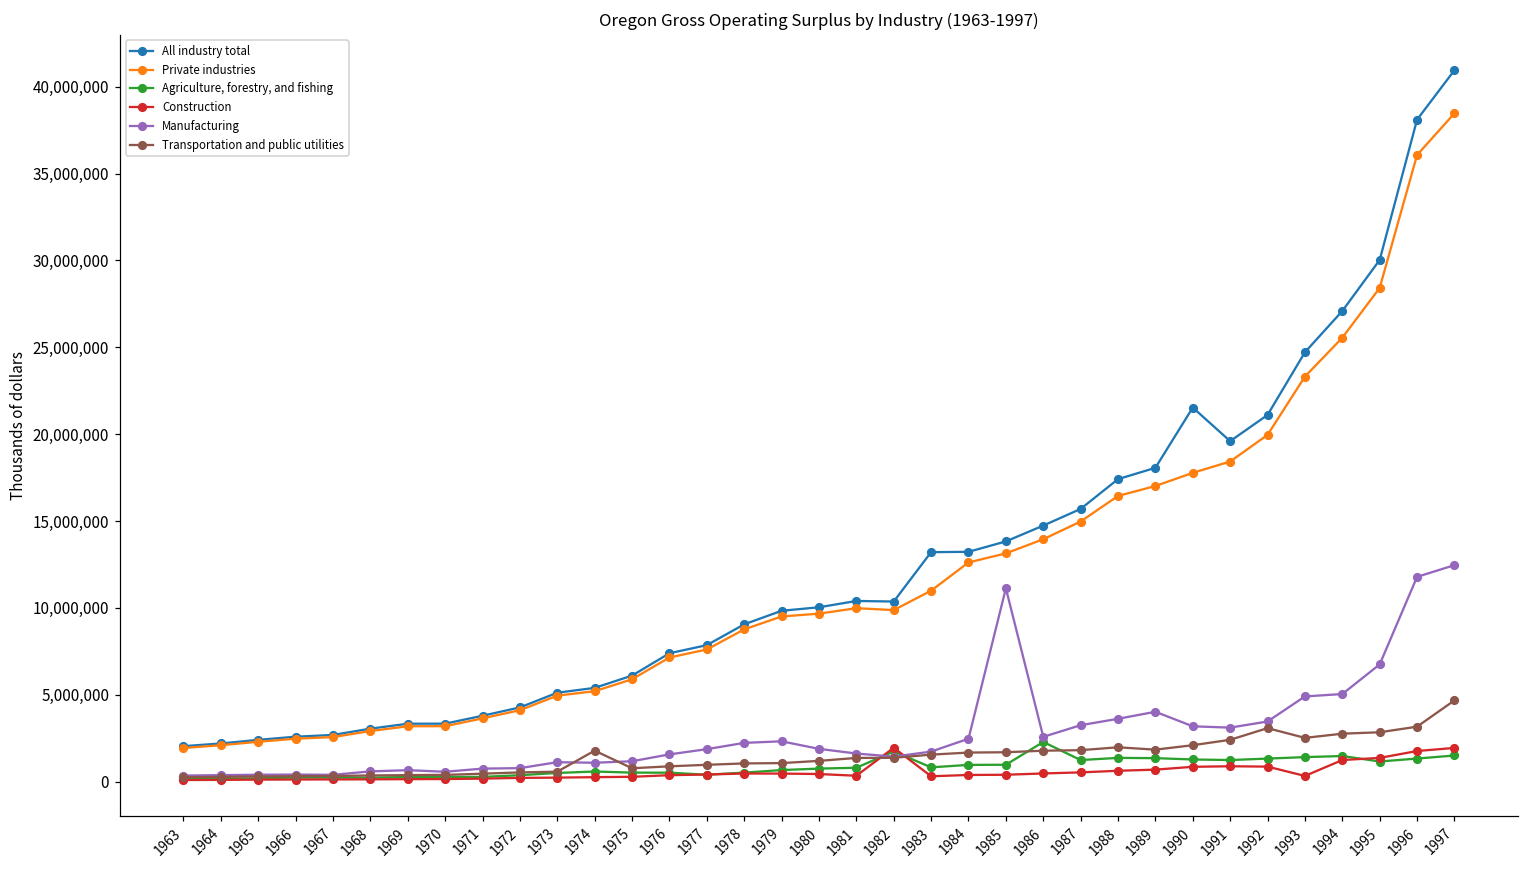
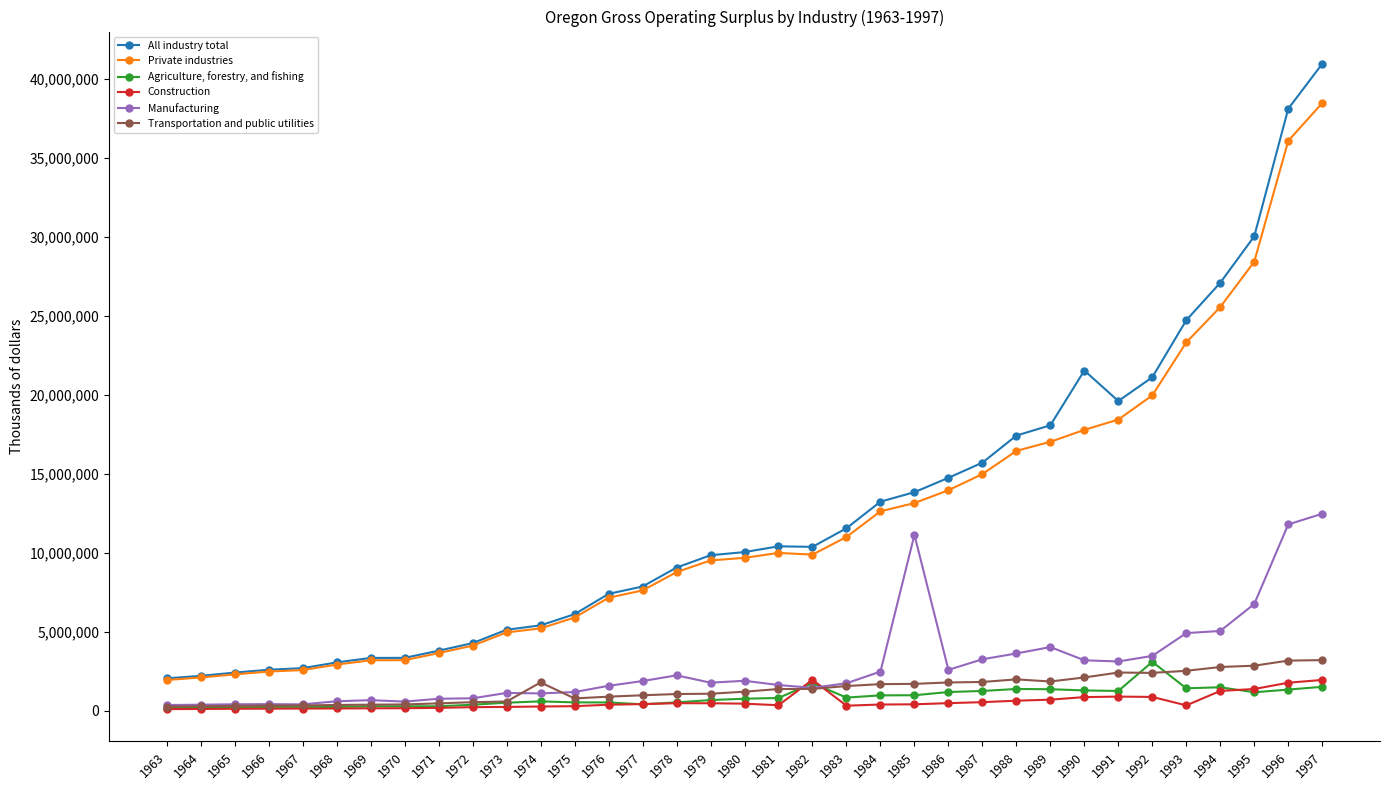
  {
    "All industry total": {
      "1973": "5,100,000",
      "1974": "5,400,000",
      "1975": "6,100,000",
      "1976": "7,400,000",
      "1977": "7,900,000",
      "1978": "9,100,000",
      "1979": "9,800,000",
      "1980": "10,000,000",
      "1981": "10,400,000",
      "1982": "10,400,000",
-     "1983": "13,200,000",
+     "1983": "11,500,000",
      "1984": "13,200,000",
      "1985": "13,800,000",
      "1986": "14,700,000",
      "1987": "15,700,000",
      "1988": "17,400,000",
      "1989": "18,100,000",
      "1990": "21,500,000",
      "1991": "19,600,000",
      "1992": "21,100,000",
      "1993": "24,700,000",
      "1994": "27,100,000",
      "1995": "30,000,000",
      "1996": "38,100,000",
      "1997": "40,900,000"
    },
    "Private industries": {
      "1973": "5,000,000",
      "1974": "5,200,000",
      "1975": "5,900,000",
      "1976": "7,100,000",
      "1977": "7,600,000",
      "1978": "8,800,000",
      "1979": "9,500,000",
      "1980": "9,700,000",
      "1981": "10,000,000",
      "1982": "9,900,000",
      "1983": "11,000,000",
      "1984": "12,600,000",
      "1985": "13,100,000",
      "1986": "14,000,000",
      "1987": "15,000,000",
      "1988": "16,400,000",
      "1989": "17,000,000",
      "1990": "17,800,000",
      "1991": "18,400,000",
      "1992": "20,000,000",
      "1993": "23,300,000",
      "1994": "25,600,000",
      "1995": "28,400,000",
      "1996": "36,100,000",
      "1997": "38,500,000"
    },
    "Agriculture, forestry, and fishing": {
      "1974": "600,000",
      "1975": "500,000",
      "1979": "700,000",
      "1980": "800,000",
      "1981": "800,000",
      "1982": "1,700,000",
      "1983": "800,000",
      "1984": "1,000,000",
      "1985": "1,000,000",
-     "1986": "2,300,000",
+     "1986": "1,200,000",
      "1987": "1,200,000",
      "1988": "1,400,000",
      "1989": "1,400,000",
      "1990": "1,300,000",
      "1991": "1,200,000",
-     "1992": "1,300,000",
+     "1992": "3,100,000",
      "1993": "1,400,000",
      "1994": "1,500,000",
      "1995": "1,200,000",
      "1996": "1,300,000",
      "1997": "1,500,000"
    },
    "Construction": {
      "1973": "200,000",
      "1974": "300,000",
      "1975": "300,000",
      "1979": "500,000",
      "1980": "400,000",
      "1981": "300,000",
      "1982": "2,000,000",
      "1983": "300,000",
      "1984": "400,000",
      "1985": "400,000",
      "1986": "500,000",
      "1987": "500,000",
      "1988": "600,000",
      "1989": "700,000",
      "1990": "900,000",
      "1991": "900,000",
      "1992": "900,000",
      "1993": "300,000",
      "1994": "1,200,000",
      "1995": "1,400,000",
      "1996": "1,800,000",
      "1997": "1,900,000"
    },
    "Manufacturing": {
      "1968": "600,000",
      "1969": "700,000",
      "1970": "600,000",
      "1971": "800,000",
      "1972": "800,000",
      "1973": "1,100,000",
      "1974": "1,100,000",
      "1975": "1,200,000",
      "1976": "1,600,000",
      "1977": "1,900,000",
      "1978": "2,200,000",
-     "1979": "2,300,000",
+     "1979": "1,800,000",
      "1980": "1,900,000",
      "1981": "1,600,000",
      "1983": "1,700,000",
      "1984": "2,500,000",
      "1985": "11,100,000",
      "1986": "2,600,000",
      "1987": "3,300,000",
      "1988": "3,600,000",
      "1989": "4,000,000",
      "1990": "3,200,000",
      "1991": "3,100,000",
      "1992": "3,500,000",
      "1993": "4,900,000",
      "1994": "5,000,000",
      "1995": "6,800,000",
      "1996": "11,800,000",
      "1997": "12,500,000"
    },
    "Transportation and public utilities": {
      "1971": "500,000",
      "1974": "1,800,000",
      "1975": "800,000",
      "1976": "900,000",
      "1977": "1,000,000",
      "1978": "1,100,000",
      "1979": "1,100,000",
      "1980": "1,200,000",
      "1981": "1,400,000",
      "1983": "1,600,000",
      "1984": "1,700,000",
      "1985": "1,700,000",
      "1986": "1,800,000",
      "1987": "1,800,000",
      "1988": "2,000,000",
      "1989": "1,800,000",
      "1990": "2,100,000",
      "1991": "2,400,000",
-     "1992": "3,100,000",
+     "1992": "2,400,000",
      "1993": "2,500,000",
      "1994": "2,800,000",
      "1995": "2,800,000",
      "1996": "3,200,000",
-     "1997": "4,700,000"
+     "1997": "3,200,000"
    }
  }
